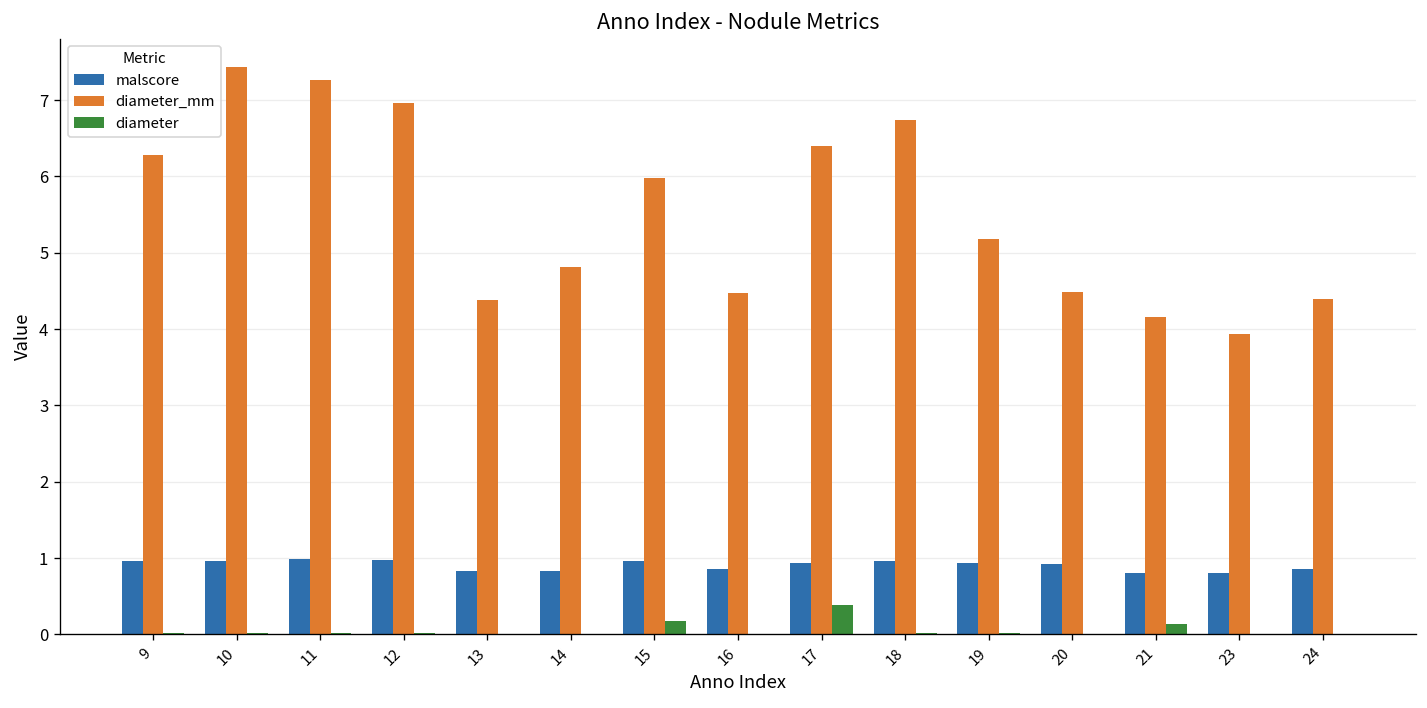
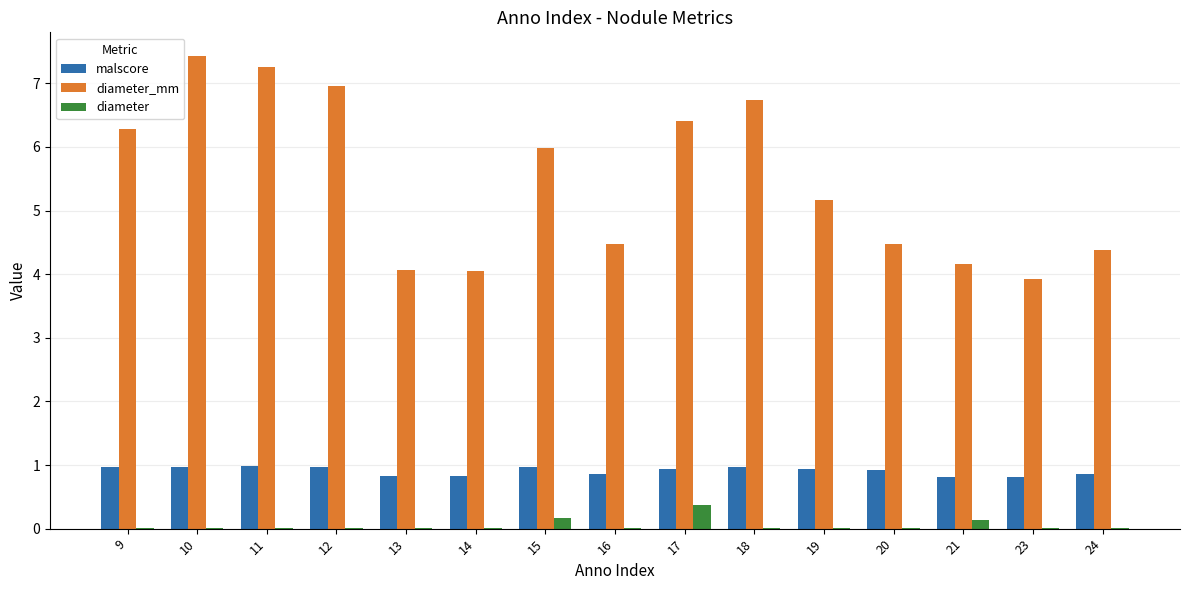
  {
    "malscore": {
      "9": 1.0,
      "10": 1.0,
      "11": 1.0,
      "12": 1.0,
      "13": 0.8,
      "14": 0.8,
      "15": 1.0,
      "16": 0.9,
      "17": 0.9,
      "18": 1.0,
      "19": 0.9,
      "20": 0.9,
      "21": 0.8,
      "23": 0.8,
      "24": 0.9
    },
    "diameter_mm": {
      "9": 6.3,
      "10": 7.4,
      "11": 7.3,
      "12": 7.0,
-     "13": 4.4,
-     "14": 4.8,
+     "13": 4.1,
+     "14": 4.1,
      "15": 6.0,
      "16": 4.5,
      "17": 6.4,
      "18": 6.7,
      "19": 5.2,
      "20": 4.5,
      "21": 4.2,
      "23": 3.9,
      "24": 4.4
    },
    "diameter": {
      "15": 0.2,
      "17": 0.4,
      "21": 0.1
    }
  }
